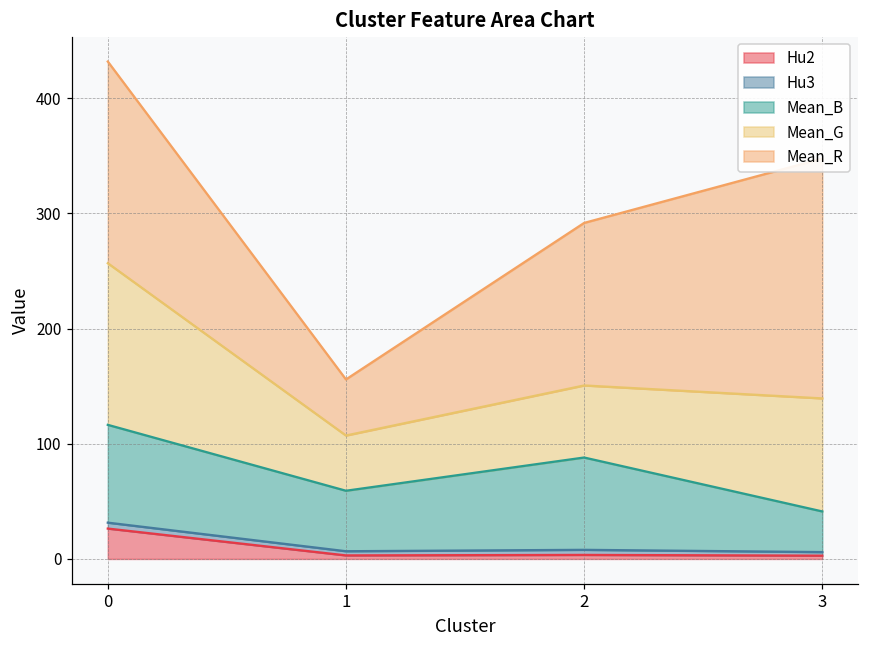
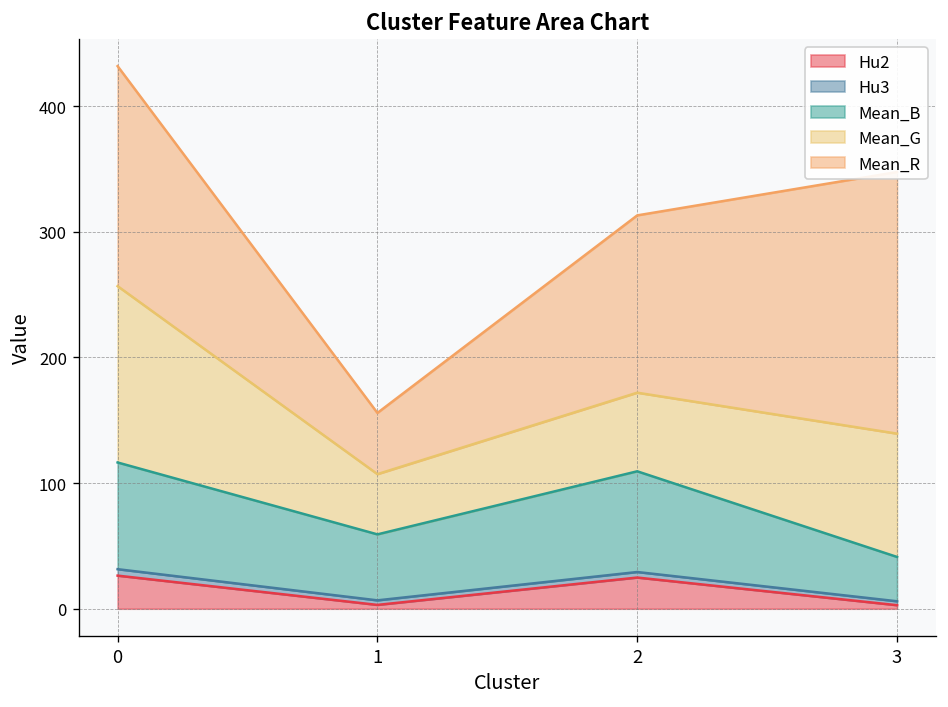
  {
    "Hu2": {
      "0": 26,
      "1": 3,
-     "2": 3,
+     "2": 25,
      "3": 3
    }
  }
